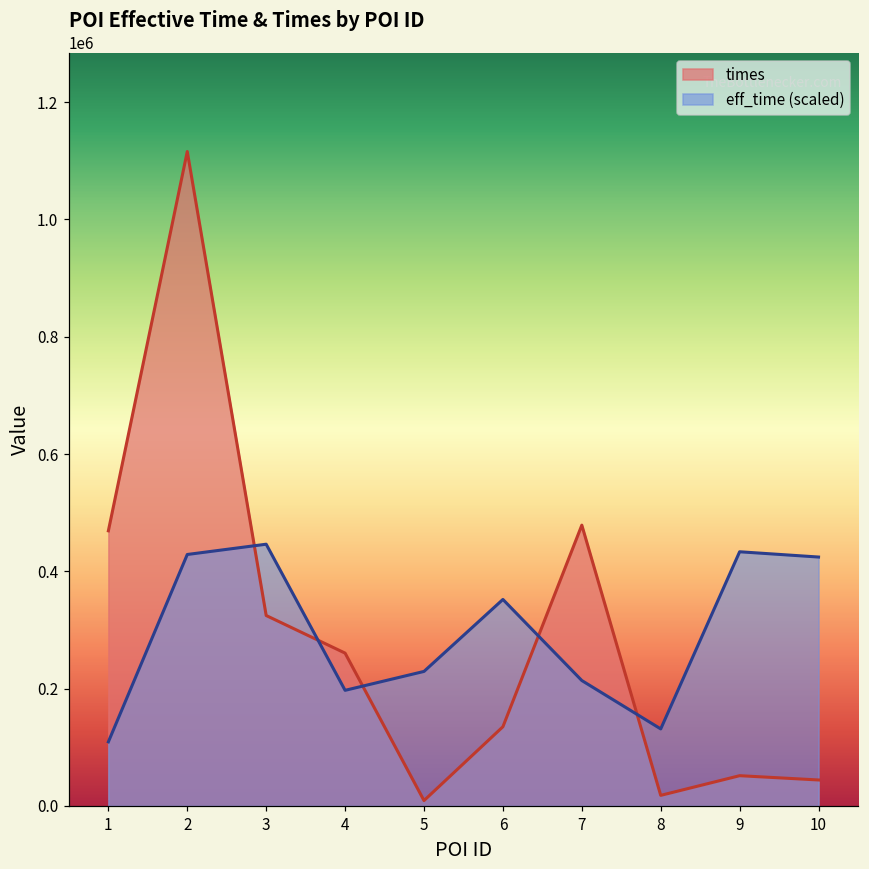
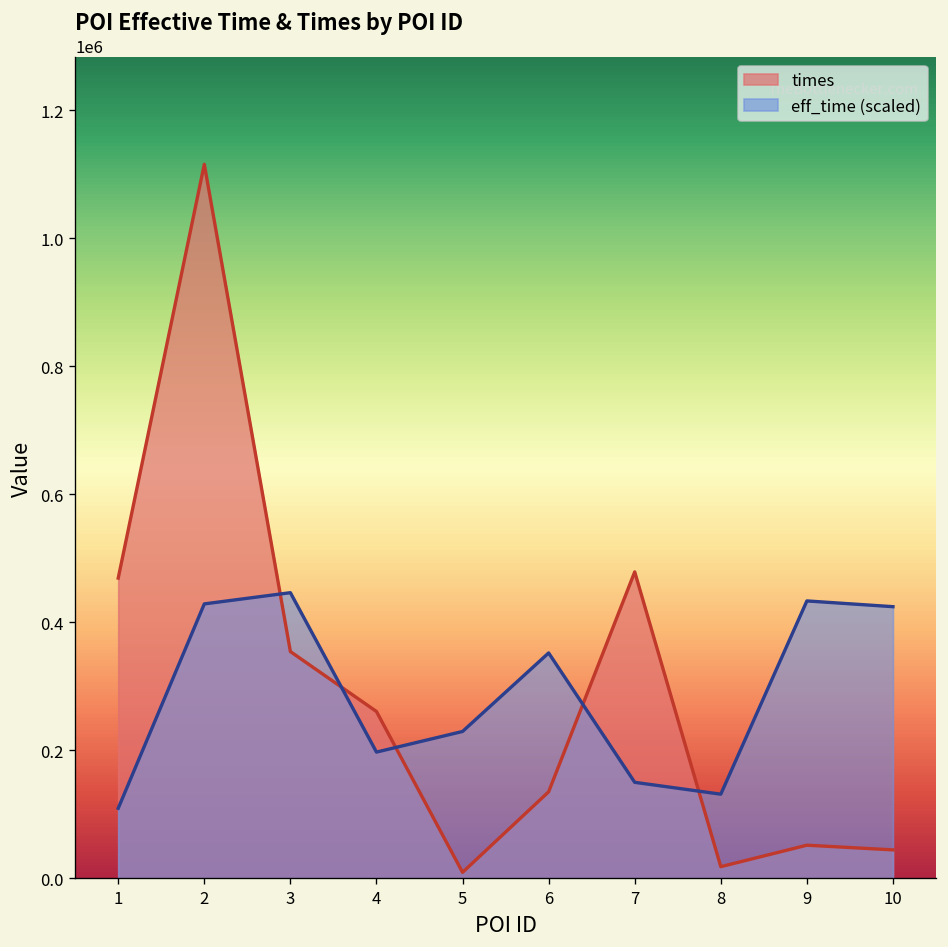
  {
    "times": {
      "1": 470000,
      "2": 1120000,
-     "3": 320000,
+     "3": 350000,
      "4": 260000,
      "5": 10000,
      "6": 140000,
      "7": 480000,
      "8": 20000,
      "9": 50000,
      "10": 40000
    },
    "eff_time (scaled)": {
      "1": 110000,
      "2": 430000,
      "3": 450000,
      "4": 200000,
      "5": 230000,
      "6": 350000,
-     "7": 210000,
+     "7": 150000,
      "8": 130000,
      "9": 430000,
      "10": 420000
    }
  }
